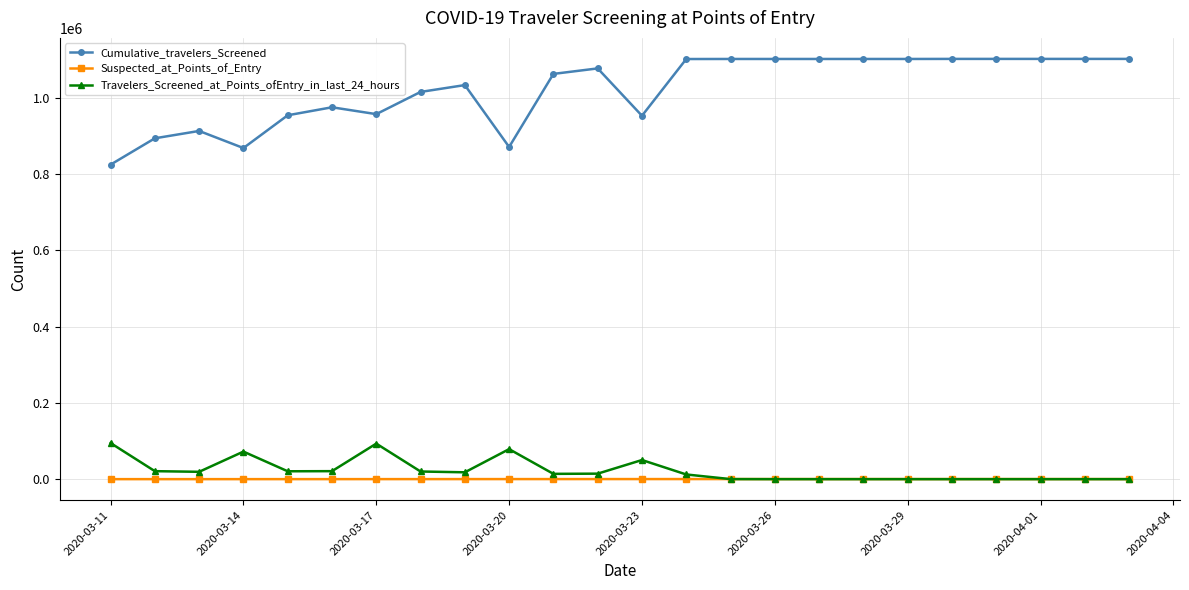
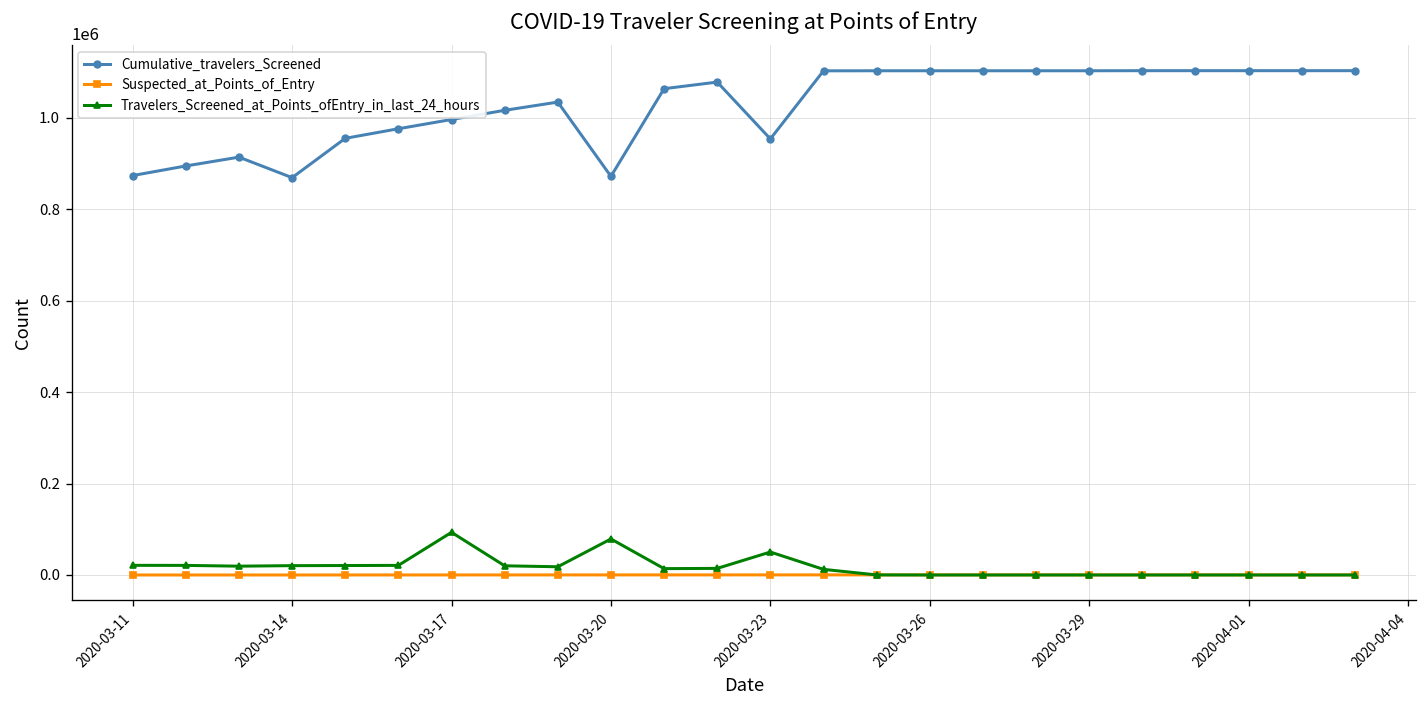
  {
    "Cumulative_travelers_Screened": {
-     "2020-03-11": 830000,
+     "2020-03-11": 870000,
      "2020-03-14": 870000,
-     "2020-03-17": 960000,
+     "2020-03-17": 1000000,
      "2020-03-20": 870000,
      "2020-03-23": 950000,
      "2020-03-26": 1100000,
      "2020-03-29": 1100000,
      "2020-04-01": 1100000
    },
    "Suspected_at_Points_of_Entry": {
      "2020-03-11": 0,
      "2020-03-14": 0,
      "2020-03-17": 0,
      "2020-03-20": 0,
      "2020-03-23": 0
    },
    "Travelers_Screened_at_Points_ofEntry_in_last_24_hours": {
-     "2020-03-11": 90000,
-     "2020-03-14": 70000,
+     "2020-03-11": 20000,
+     "2020-03-14": 20000,
      "2020-03-17": 90000,
      "2020-03-20": 80000,
      "2020-03-23": 50000
    }
  }
